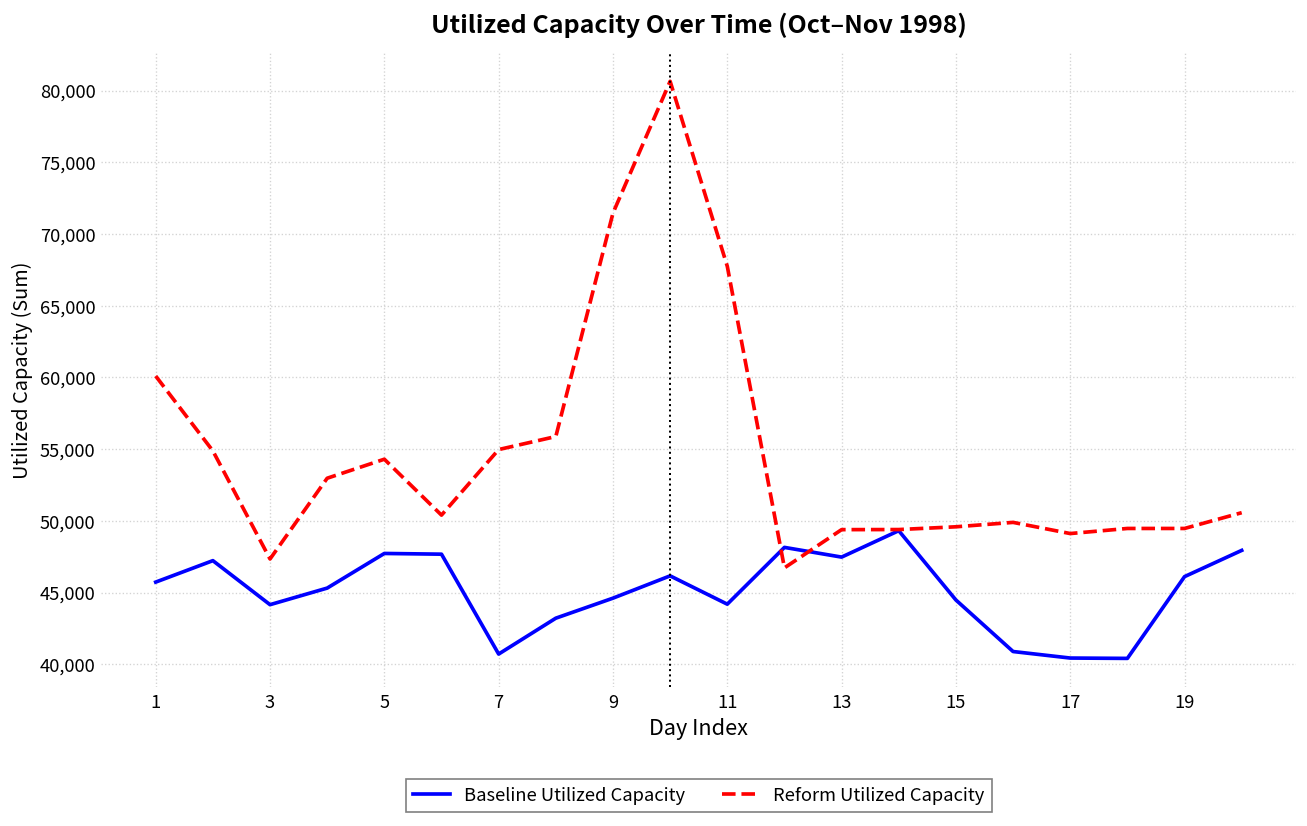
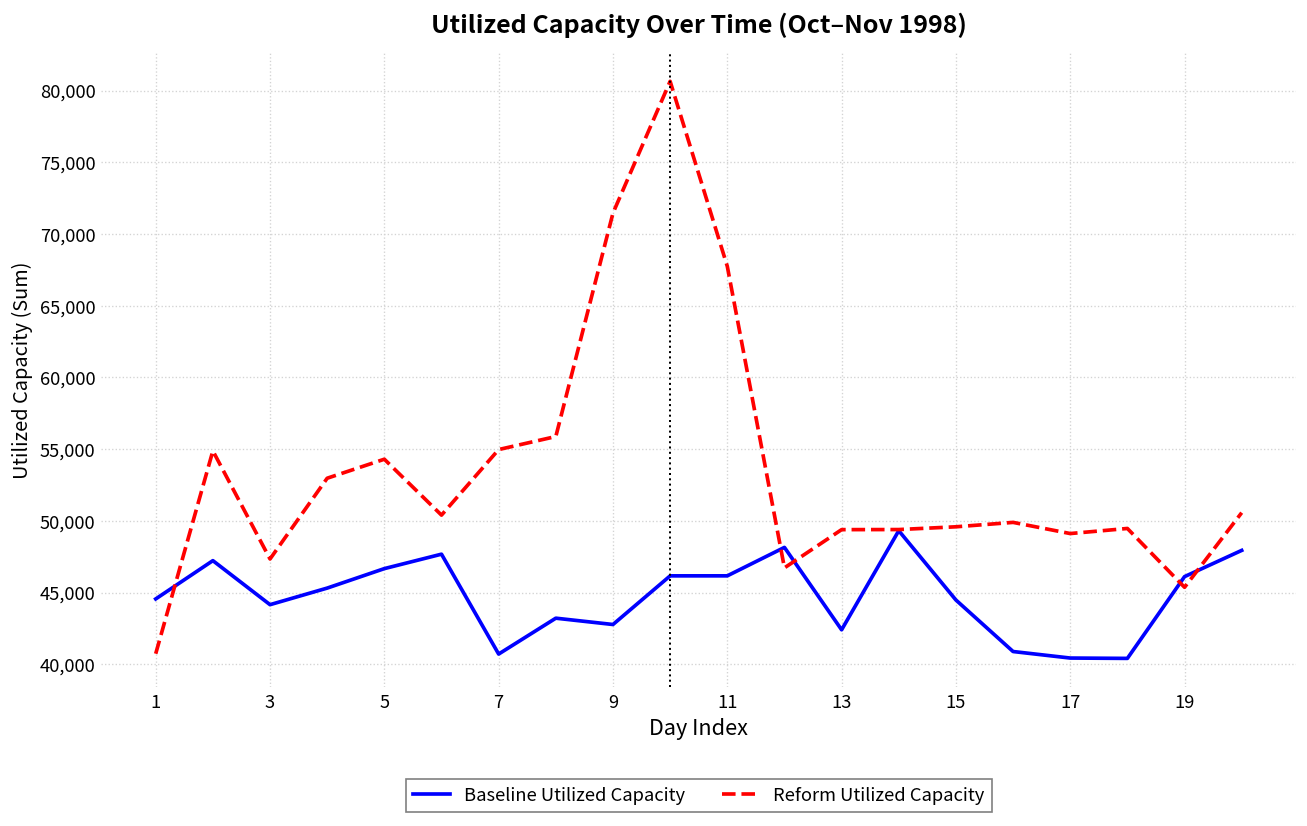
  {
    "Baseline Utilized Capacity": {
-     "1": "45,700",
+     "1": "44,600",
      "3": "44,200",
-     "5": "47,700",
+     "5": "46,700",
      "7": "40,700",
-     "9": "44,600",
-     "11": "44,200",
-     "13": "47,500",
+     "9": "42,800",
+     "11": "46,200",
+     "13": "42,400",
      "15": "44,500",
      "17": "40,400",
      "19": "46,100"
    },
    "Reform Utilized Capacity": {
-     "1": "60,100",
+     "1": "40,700",
      "3": "47,300",
      "5": "54,300",
      "7": "55,000",
      "9": "71,500",
      "11": "67,800",
      "13": "49,400",
      "15": "49,600",
      "17": "49,100",
-     "19": "49,500"
+     "19": "45,400"
    }
  }
